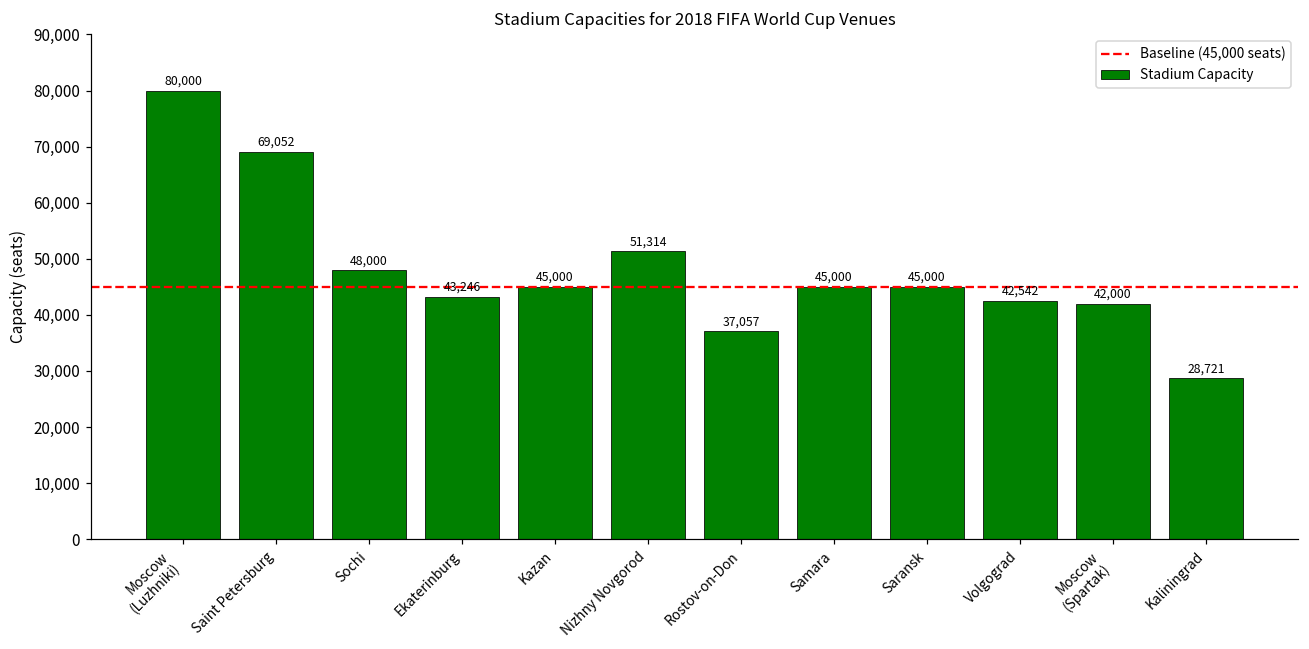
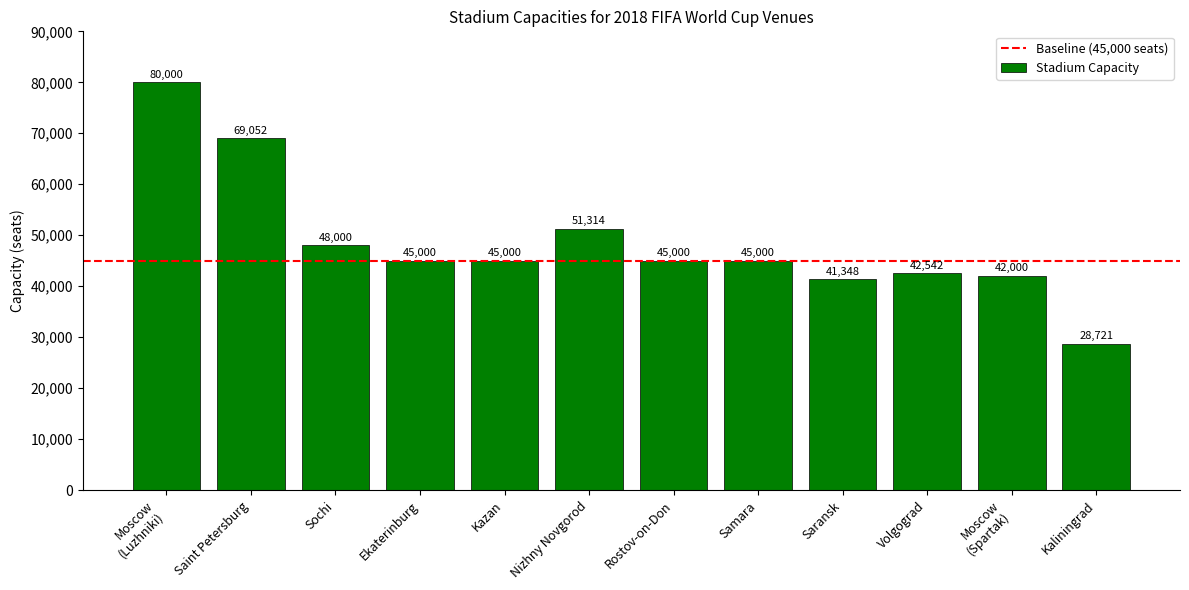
  {
    "Moscow (Luzhniki)": "80,000",
    "Saint Petersburg": "69,052",
    "Sochi": "48,000",
-   "Ekaterinburg": "43,246",
+   "Ekaterinburg": "45,000",
    "Kazan": "45,000",
    "Nizhny Novgorod": "51,314",
-   "Rostov-on-Don": "37,057",
+   "Rostov-on-Don": "45,000",
    "Samara": "45,000",
-   "Saransk": "45,000",
+   "Saransk": "41,348",
    "Volgograd": "42,542",
    "Moscow (Spartak)": "42,000",
    "Kaliningrad": "28,721"
  }
